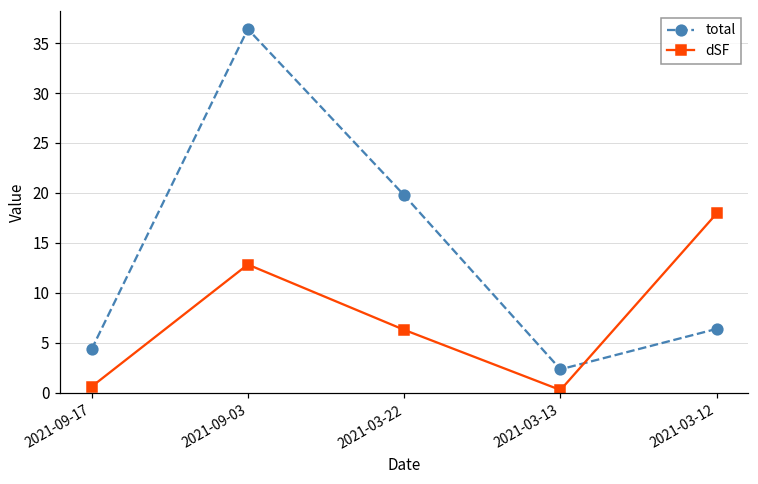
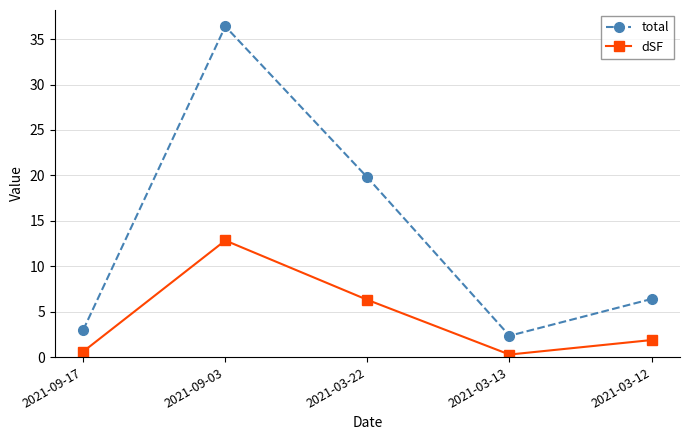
  {
    "total": {
-     "2021-09-17": 4,
+     "2021-09-17": 3,
      "2021-09-03": 36,
      "2021-03-22": 20,
      "2021-03-13": 2,
      "2021-03-12": 6
    },
    "dSF": {
      "2021-09-17": 1,
      "2021-09-03": 13,
      "2021-03-22": 6,
      "2021-03-13": 0,
-     "2021-03-12": 18
+     "2021-03-12": 2
    }
  }
